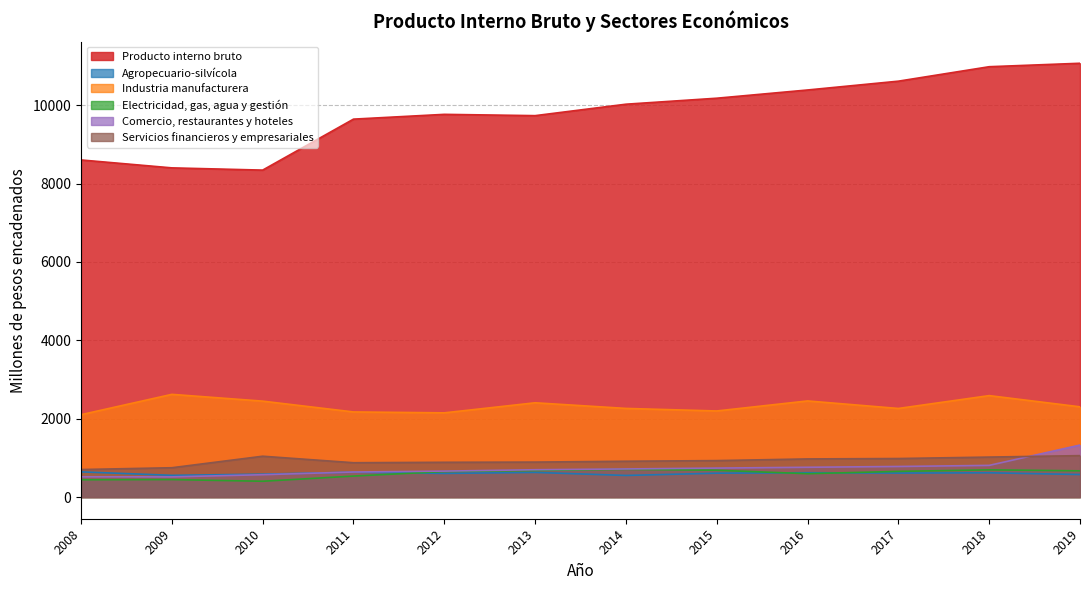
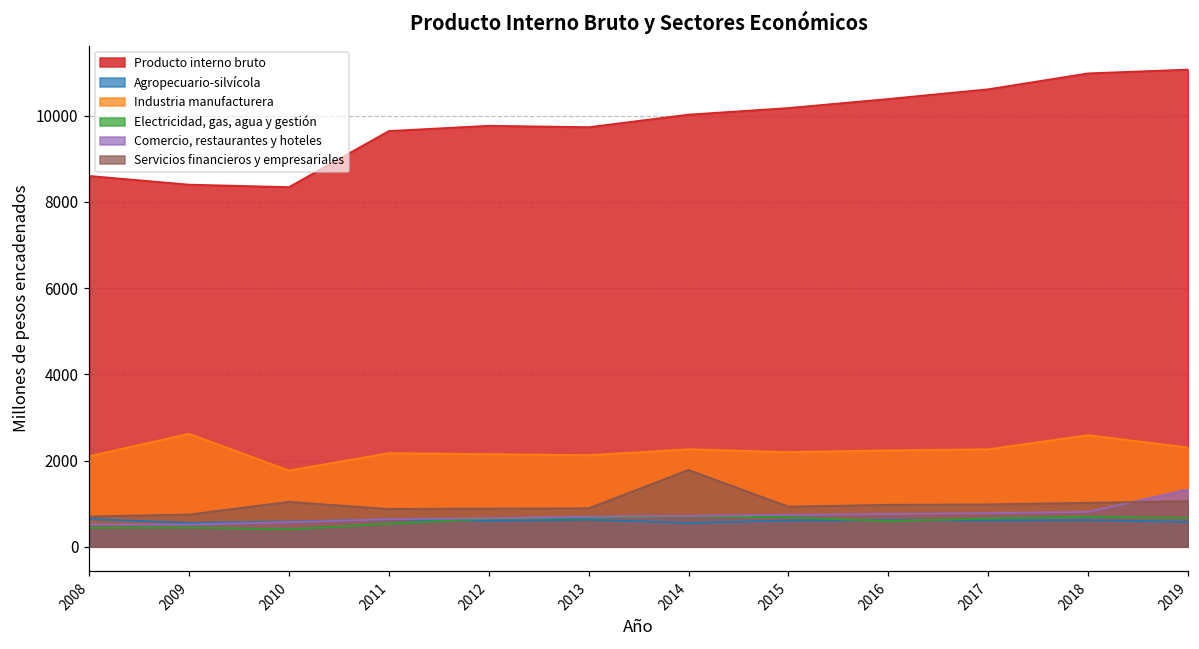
  {
    "Producto interno bruto": {
      "2008": 8600,
      "2009": 8400,
      "2010": 8300,
      "2011": 9600,
      "2012": 9800,
      "2013": 9700,
      "2014": 10000,
      "2015": 10200,
      "2016": 10400,
      "2017": 10600,
      "2018": 11000,
      "2019": 11100
    },
    "Agropecuario-silvícola": {
      "2014": 600,
      "2015": 600,
      "2018": 600,
      "2019": 600
    },
    "Industria manufacturera": {
      "2008": 2100,
      "2009": 2600,
-     "2010": 2400,
+     "2010": 1800,
      "2011": 2200,
      "2012": 2100,
-     "2013": 2400,
+     "2013": 2100,
      "2014": 2300,
      "2015": 2200,
-     "2016": 2500,
+     "2016": 2200,
      "2017": 2300,
      "2018": 2600,
      "2019": 2300
    },
    "Electricidad, gas, agua y gestión": {
      "2008": 400,
      "2009": 400,
      "2010": 400,
      "2011": 500,
      "2018": 700,
      "2019": 700
    },
    "Comercio, restaurantes y hoteles": {
      "2008": 500,
      "2016": 800,
      "2017": 800,
      "2018": 800,
      "2019": 1300
    },
    "Servicios financieros y empresariales": {
      "2009": 700,
      "2010": 1000,
      "2011": 900,
      "2012": 900,
      "2013": 900,
-     "2014": 900,
+     "2014": 1800,
      "2015": 900,
      "2016": 1000,
      "2017": 1000,
      "2018": 1000,
      "2019": 1100
    }
  }
